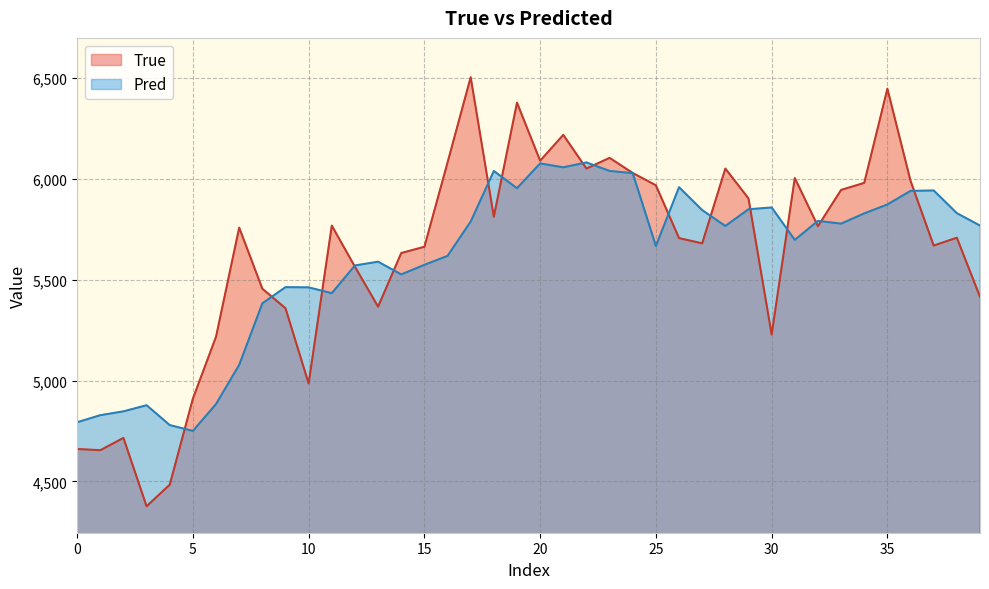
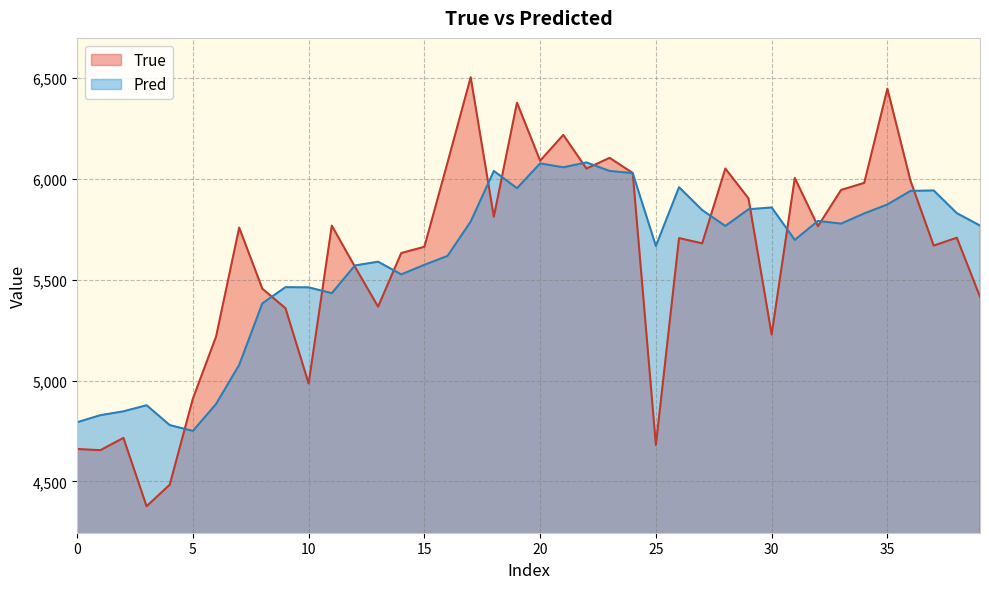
  {
    "True": {
      "0": "4,660",
      "5": "4,910",
      "10": "4,990",
      "15": "5,660",
      "20": "6,090",
-     "25": "5,970",
+     "25": "4,680",
      "30": "5,230",
      "35": "6,450"
    },
    "Pred": {
      "0": "4,790",
      "5": "4,750",
      "10": "5,460",
      "15": "5,570",
      "20": "6,080",
      "25": "5,670",
      "30": "5,860",
      "35": "5,870"
    }
  }
